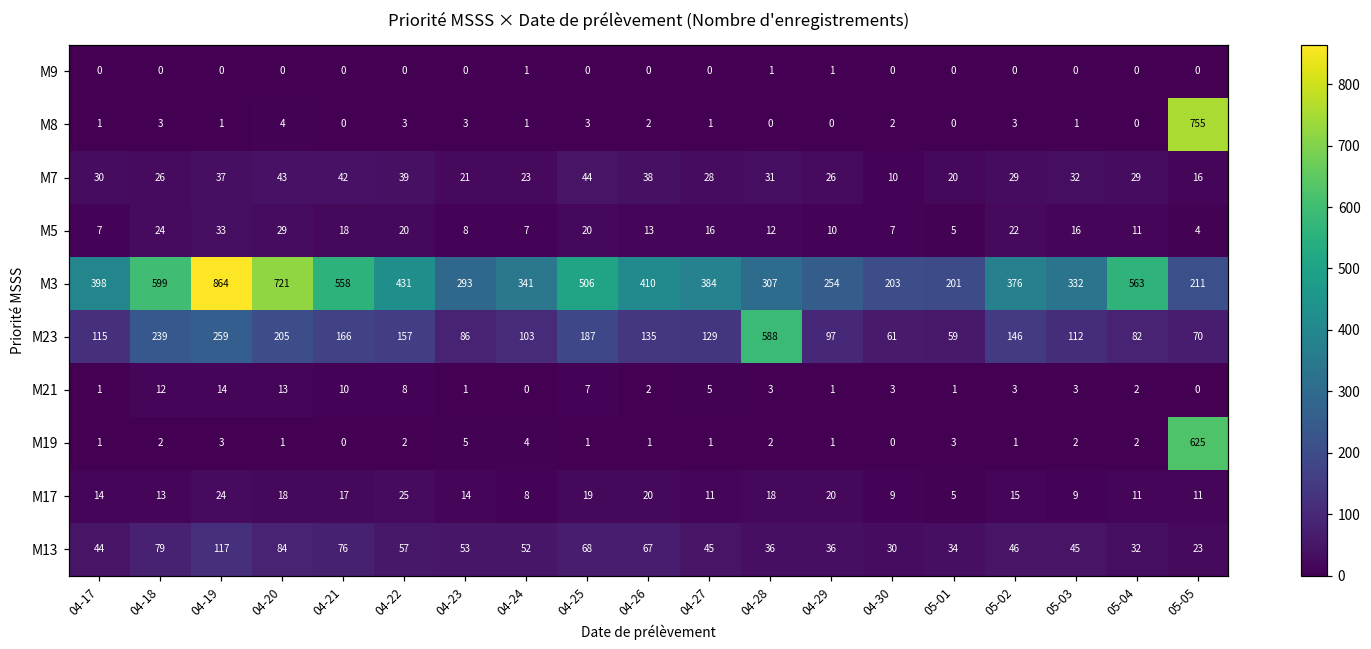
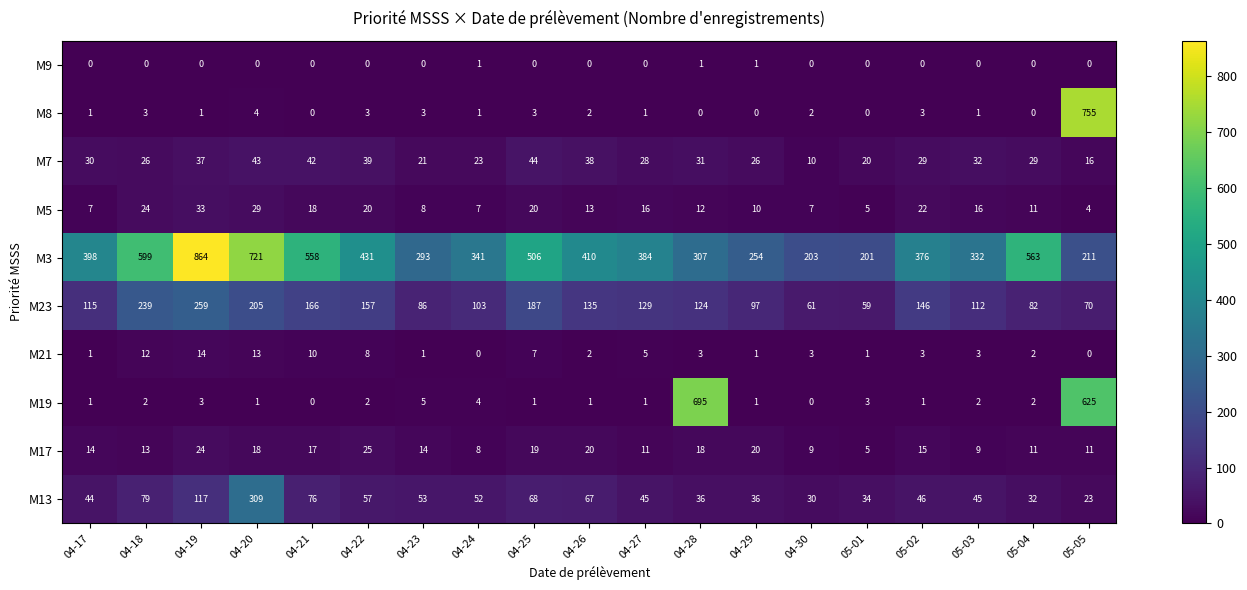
  {
    "M9": {
      "04-17": 0,
      "04-18": 0,
      "04-19": 0,
      "04-20": 0,
      "04-21": 0,
      "04-22": 0,
      "04-23": 0,
      "04-24": 1,
      "04-25": 0,
      "04-26": 0,
      "04-27": 0,
      "04-28": 1,
      "04-29": 1,
      "04-30": 0,
      "05-01": 0,
      "05-02": 0,
      "05-03": 0,
      "05-04": 0,
      "05-05": 0
    },
    "M8": {
      "04-17": 1,
      "04-18": 3,
      "04-19": 1,
      "04-20": 4,
      "04-21": 0,
      "04-22": 3,
      "04-23": 3,
      "04-24": 1,
      "04-25": 3,
      "04-26": 2,
      "04-27": 1,
      "04-28": 0,
      "04-29": 0,
      "04-30": 2,
      "05-01": 0,
      "05-02": 3,
      "05-03": 1,
      "05-04": 0,
      "05-05": 755
    },
    "M7": {
      "04-17": 30,
      "04-18": 26,
      "04-19": 37,
      "04-20": 43,
      "04-21": 42,
      "04-22": 39,
      "04-23": 21,
      "04-24": 23,
      "04-25": 44,
      "04-26": 38,
      "04-27": 28,
      "04-28": 31,
      "04-29": 26,
      "04-30": 10,
      "05-01": 20,
      "05-02": 29,
      "05-03": 32,
      "05-04": 29,
      "05-05": 16
    },
    "M5": {
      "04-17": 7,
      "04-18": 24,
      "04-19": 33,
      "04-20": 29,
      "04-21": 18,
      "04-22": 20,
      "04-23": 8,
      "04-24": 7,
      "04-25": 20,
      "04-26": 13,
      "04-27": 16,
      "04-28": 12,
      "04-29": 10,
      "04-30": 7,
      "05-01": 5,
      "05-02": 22,
      "05-03": 16,
      "05-04": 11,
      "05-05": 4
    },
    "M3": {
      "04-17": 398,
      "04-18": 599,
      "04-19": 864,
      "04-20": 721,
      "04-21": 558,
      "04-22": 431,
      "04-23": 293,
      "04-24": 341,
      "04-25": 506,
      "04-26": 410,
      "04-27": 384,
      "04-28": 307,
      "04-29": 254,
      "04-30": 203,
      "05-01": 201,
      "05-02": 376,
      "05-03": 332,
      "05-04": 563,
      "05-05": 211
    },
    "M23": {
      "04-17": 115,
      "04-18": 239,
      "04-19": 259,
      "04-20": 205,
      "04-21": 166,
      "04-22": 157,
      "04-23": 86,
      "04-24": 103,
      "04-25": 187,
      "04-26": 135,
      "04-27": 129,
-     "04-28": 588,
+     "04-28": 124,
      "04-29": 97,
      "04-30": 61,
      "05-01": 59,
      "05-02": 146,
      "05-03": 112,
      "05-04": 82,
      "05-05": 70
    },
    "M21": {
      "04-17": 1,
      "04-18": 12,
      "04-19": 14,
      "04-20": 13,
      "04-21": 10,
      "04-22": 8,
      "04-23": 1,
      "04-24": 0,
      "04-25": 7,
      "04-26": 2,
      "04-27": 5,
      "04-28": 3,
      "04-29": 1,
      "04-30": 3,
      "05-01": 1,
      "05-02": 3,
      "05-03": 3,
      "05-04": 2,
      "05-05": 0
    },
    "M19": {
      "04-17": 1,
      "04-18": 2,
      "04-19": 3,
      "04-20": 1,
      "04-21": 0,
      "04-22": 2,
      "04-23": 5,
      "04-24": 4,
      "04-25": 1,
      "04-26": 1,
      "04-27": 1,
-     "04-28": 2,
+     "04-28": 695,
      "04-29": 1,
      "04-30": 0,
      "05-01": 3,
      "05-02": 1,
      "05-03": 2,
      "05-04": 2,
      "05-05": 625
    },
    "M17": {
      "04-17": 14,
      "04-18": 13,
      "04-19": 24,
      "04-20": 18,
      "04-21": 17,
      "04-22": 25,
      "04-23": 14,
      "04-24": 8,
      "04-25": 19,
      "04-26": 20,
      "04-27": 11,
      "04-28": 18,
      "04-29": 20,
      "04-30": 9,
      "05-01": 5,
      "05-02": 15,
      "05-03": 9,
      "05-04": 11,
      "05-05": 11
    },
    "M13": {
      "04-17": 44,
      "04-18": 79,
      "04-19": 117,
-     "04-20": 84,
+     "04-20": 309,
      "04-21": 76,
      "04-22": 57,
      "04-23": 53,
      "04-24": 52,
      "04-25": 68,
      "04-26": 67,
      "04-27": 45,
      "04-28": 36,
      "04-29": 36,
      "04-30": 30,
      "05-01": 34,
      "05-02": 46,
      "05-03": 45,
      "05-04": 32,
      "05-05": 23
    }
  }
